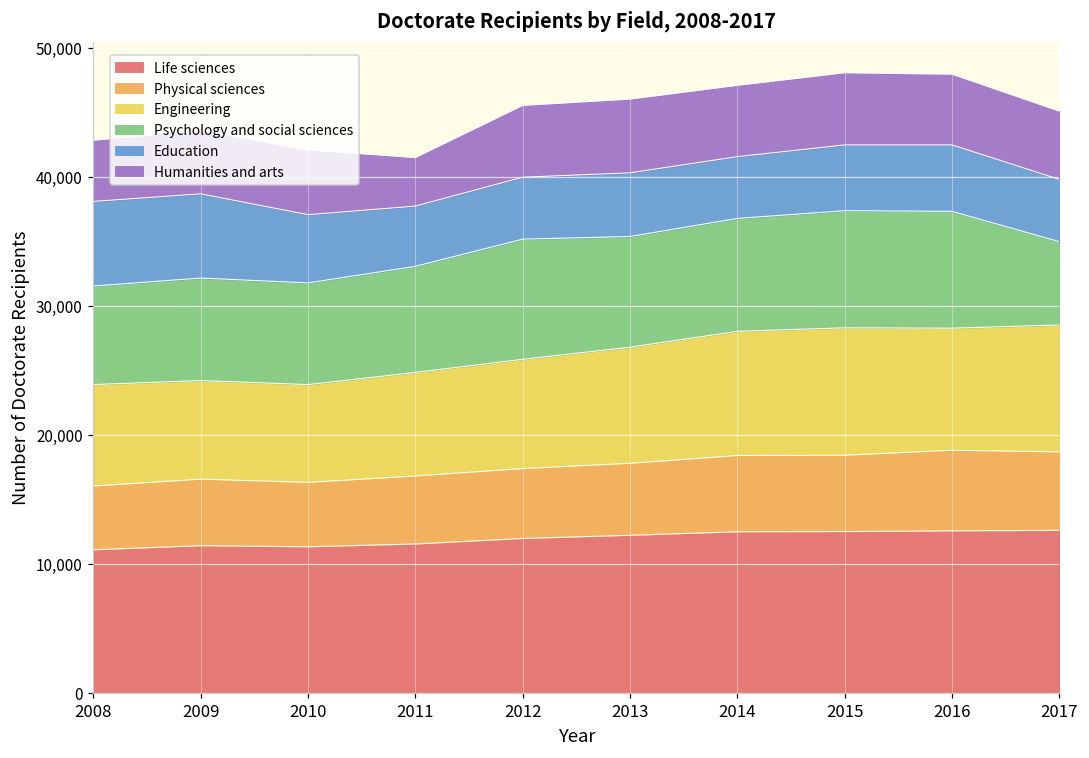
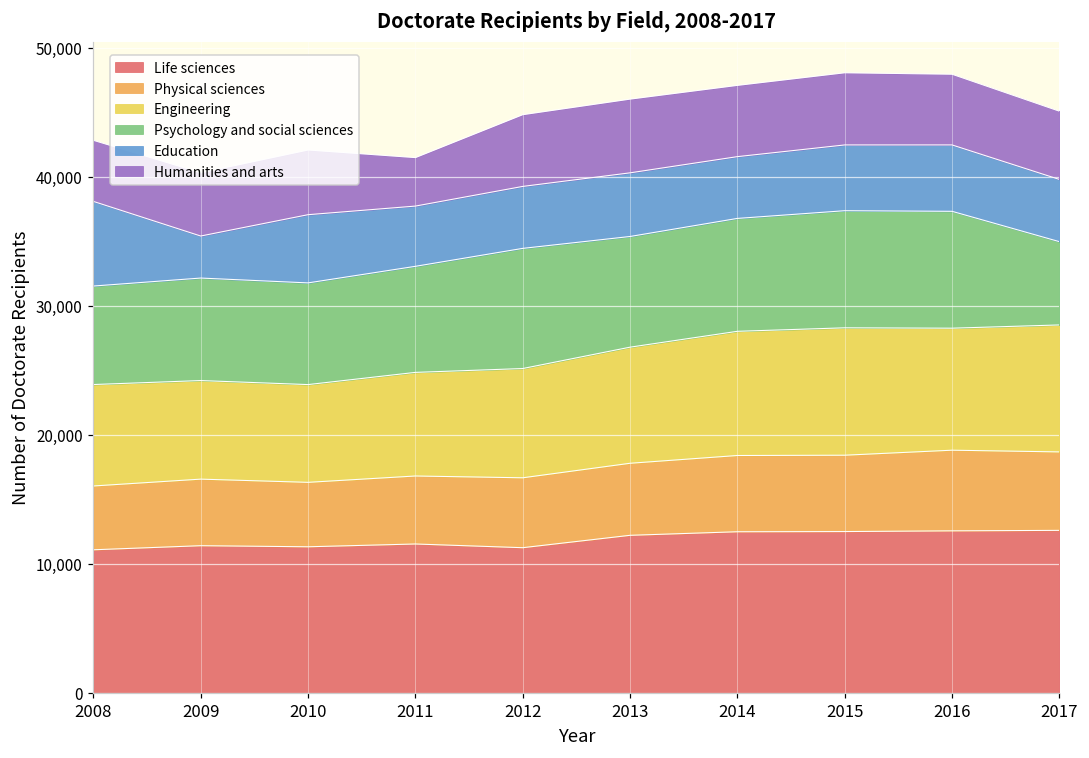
  {
    "Life sciences": {
      "2008": "11,100",
      "2009": "11,400",
      "2010": "11,300",
      "2011": "11,500",
-     "2012": "12,000",
+     "2012": "11,200",
      "2013": "12,200",
      "2014": "12,500",
      "2015": "12,500",
      "2016": "12,600",
      "2017": "12,600"
    },
    "Psychology and social sciences": {
      "2008": "7,600",
      "2009": "7,900",
      "2010": "7,900",
      "2011": "8,200",
      "2012": "9,300",
      "2013": "8,600",
      "2014": "8,800",
      "2015": "9,100",
      "2016": "9,100",
      "2017": "6,500"
    },
    "Education": {
      "2008": "6,600",
-     "2009": "6,500",
+     "2009": "3,300",
      "2010": "5,300",
      "2011": "4,700",
      "2012": "4,800",
      "2013": "4,900",
      "2014": "4,800",
      "2015": "5,100",
      "2016": "5,100",
      "2017": "4,800"
    },
    "Humanities and arts": {
      "2008": "4,700",
      "2011": "3,800",
      "2012": "5,600",
      "2013": "5,700",
      "2014": "5,500",
      "2015": "5,600",
      "2016": "5,500",
      "2017": "5,300"
    }
  }
